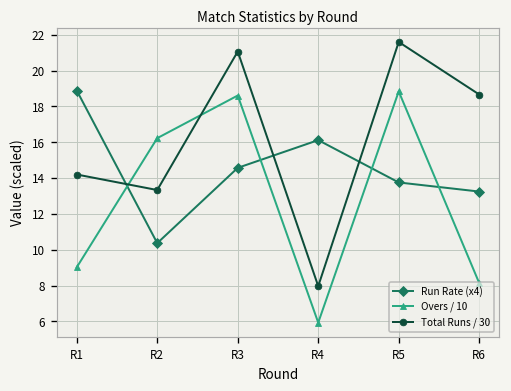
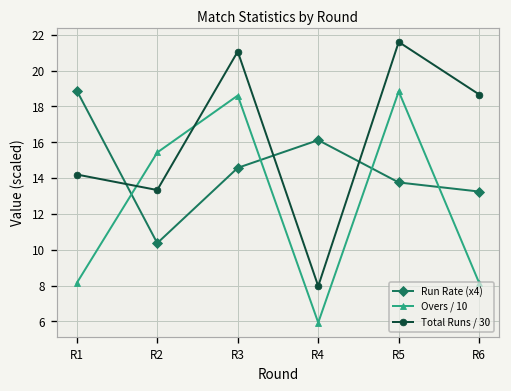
  {
    "Overs / 10": {
-     "R1": 9.0,
-     "R2": 16.2,
+     "R1": 8.1,
+     "R2": 15.4,
      "R3": 18.6,
      "R4": 5.9,
      "R5": 18.8
    }
  }
